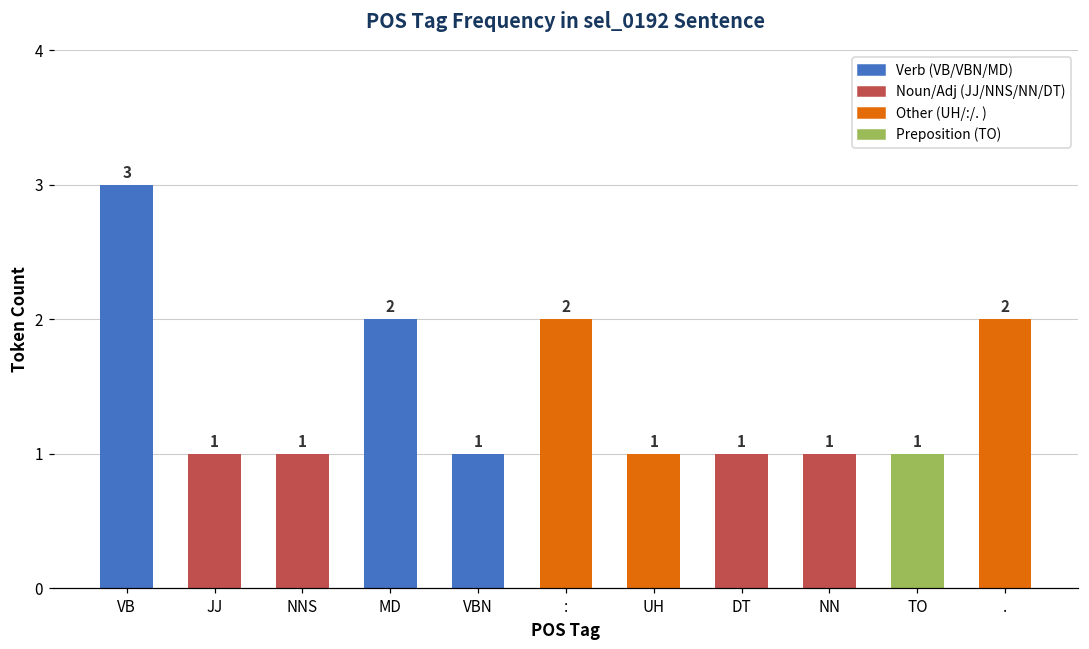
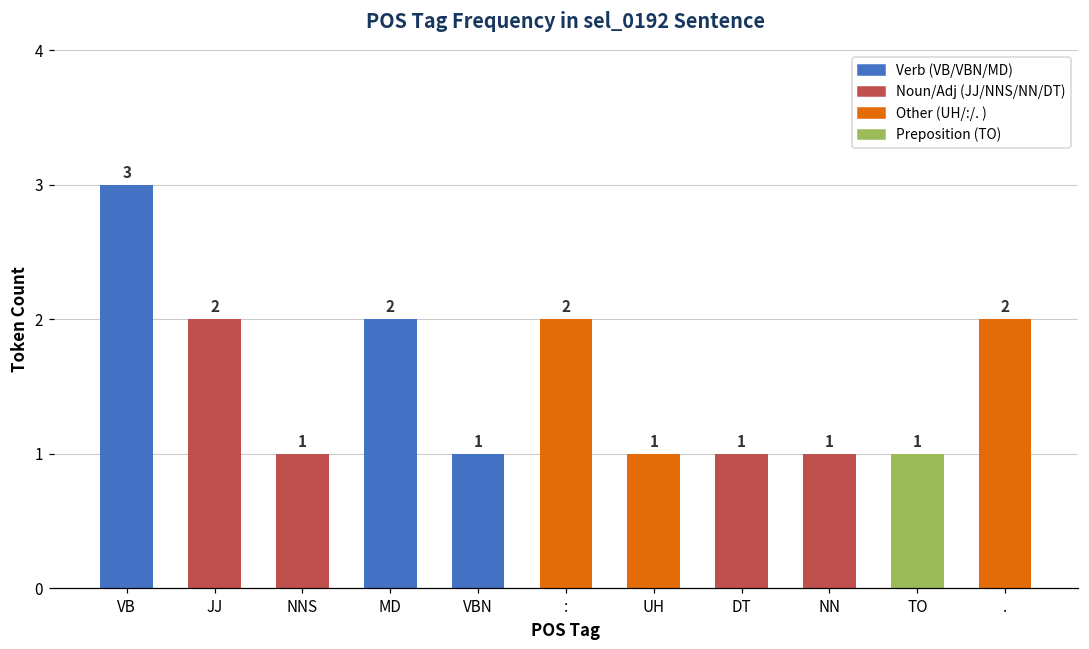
  {
    "VB": 3,
-   "JJ": 1,
+   "JJ": 2,
    "NNS": 1,
    "MD": 2,
    "VBN": 1,
    ":": 2,
    "UH": 1,
    "DT": 1,
    "NN": 1,
    "TO": 1,
    ".": 2
  }
